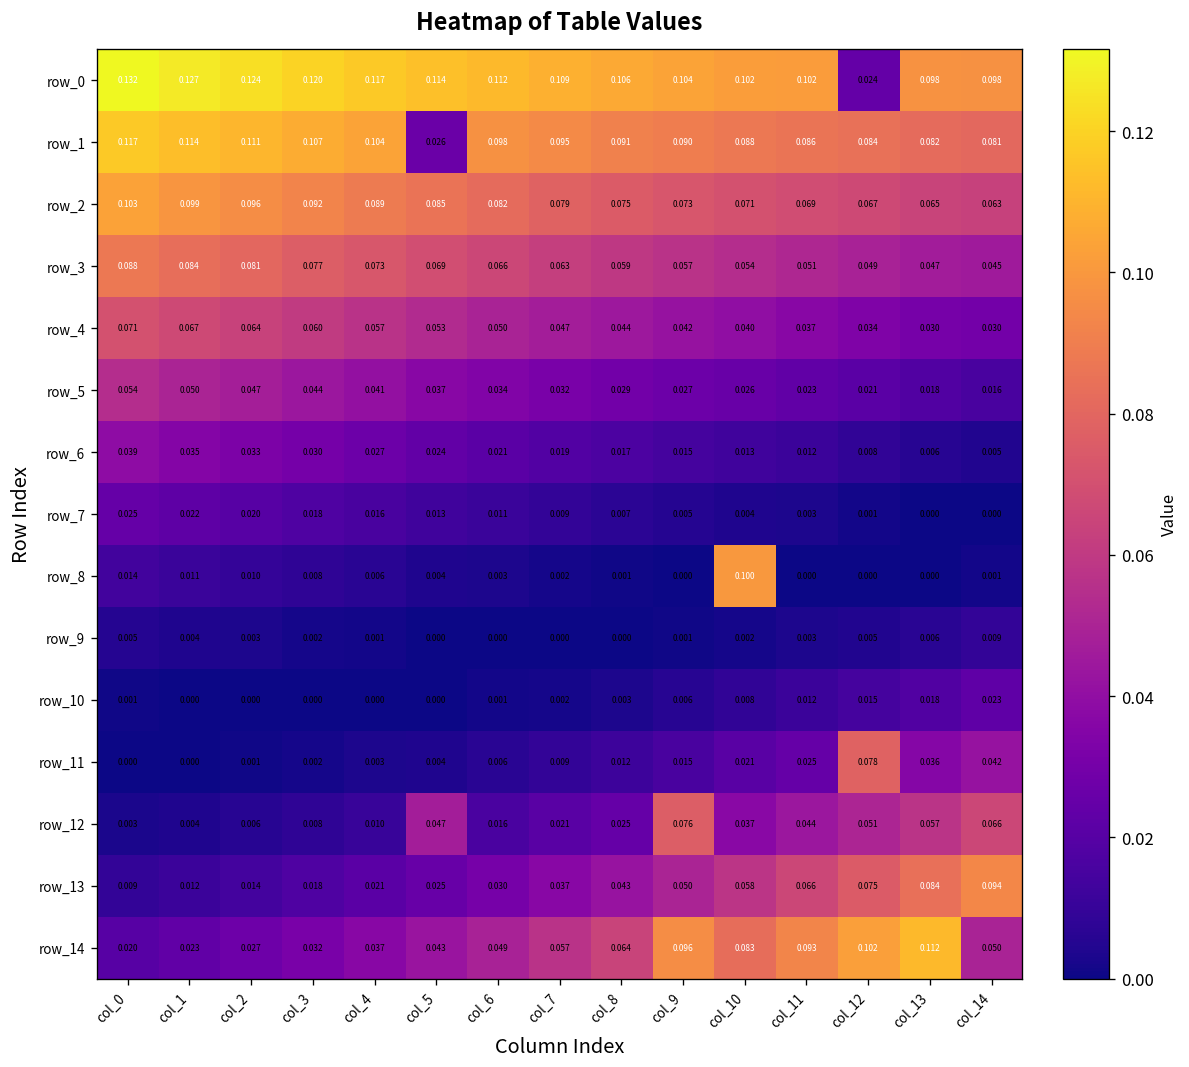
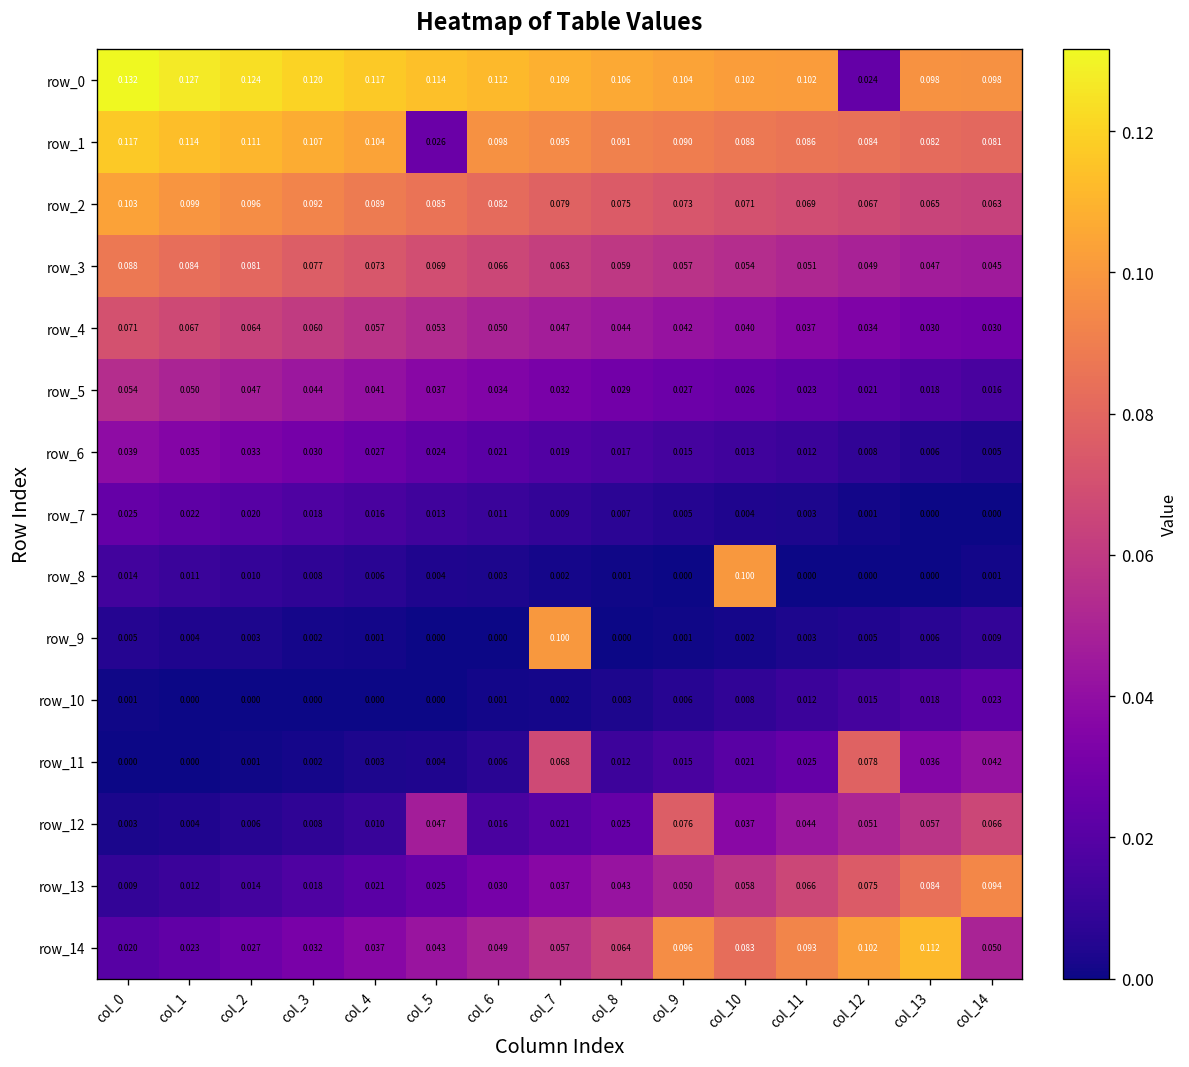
  {
    "row_9": {
      "col_0": 0.005,
      "col_1": 0.004,
      "col_2": 0.003,
      "col_3": 0.002,
      "col_4": 0.001,
      "col_5": 0.000,
      "col_6": 0.000,
-     "col_7": 0.000,
+     "col_7": 0.100,
      "col_8": 0.000,
      "col_9": 0.001,
      "col_10": 0.002,
      "col_11": 0.003,
      "col_12": 0.005,
      "col_13": 0.006,
      "col_14": 0.009
    },
    "row_11": {
      "col_0": 0.000,
      "col_1": 0.000,
      "col_2": 0.001,
      "col_3": 0.002,
      "col_4": 0.003,
      "col_5": 0.004,
      "col_6": 0.006,
-     "col_7": 0.009,
+     "col_7": 0.068,
      "col_8": 0.012,
      "col_9": 0.015,
      "col_10": 0.021,
      "col_11": 0.025,
      "col_12": 0.078,
      "col_13": 0.036,
      "col_14": 0.042
    }
  }
